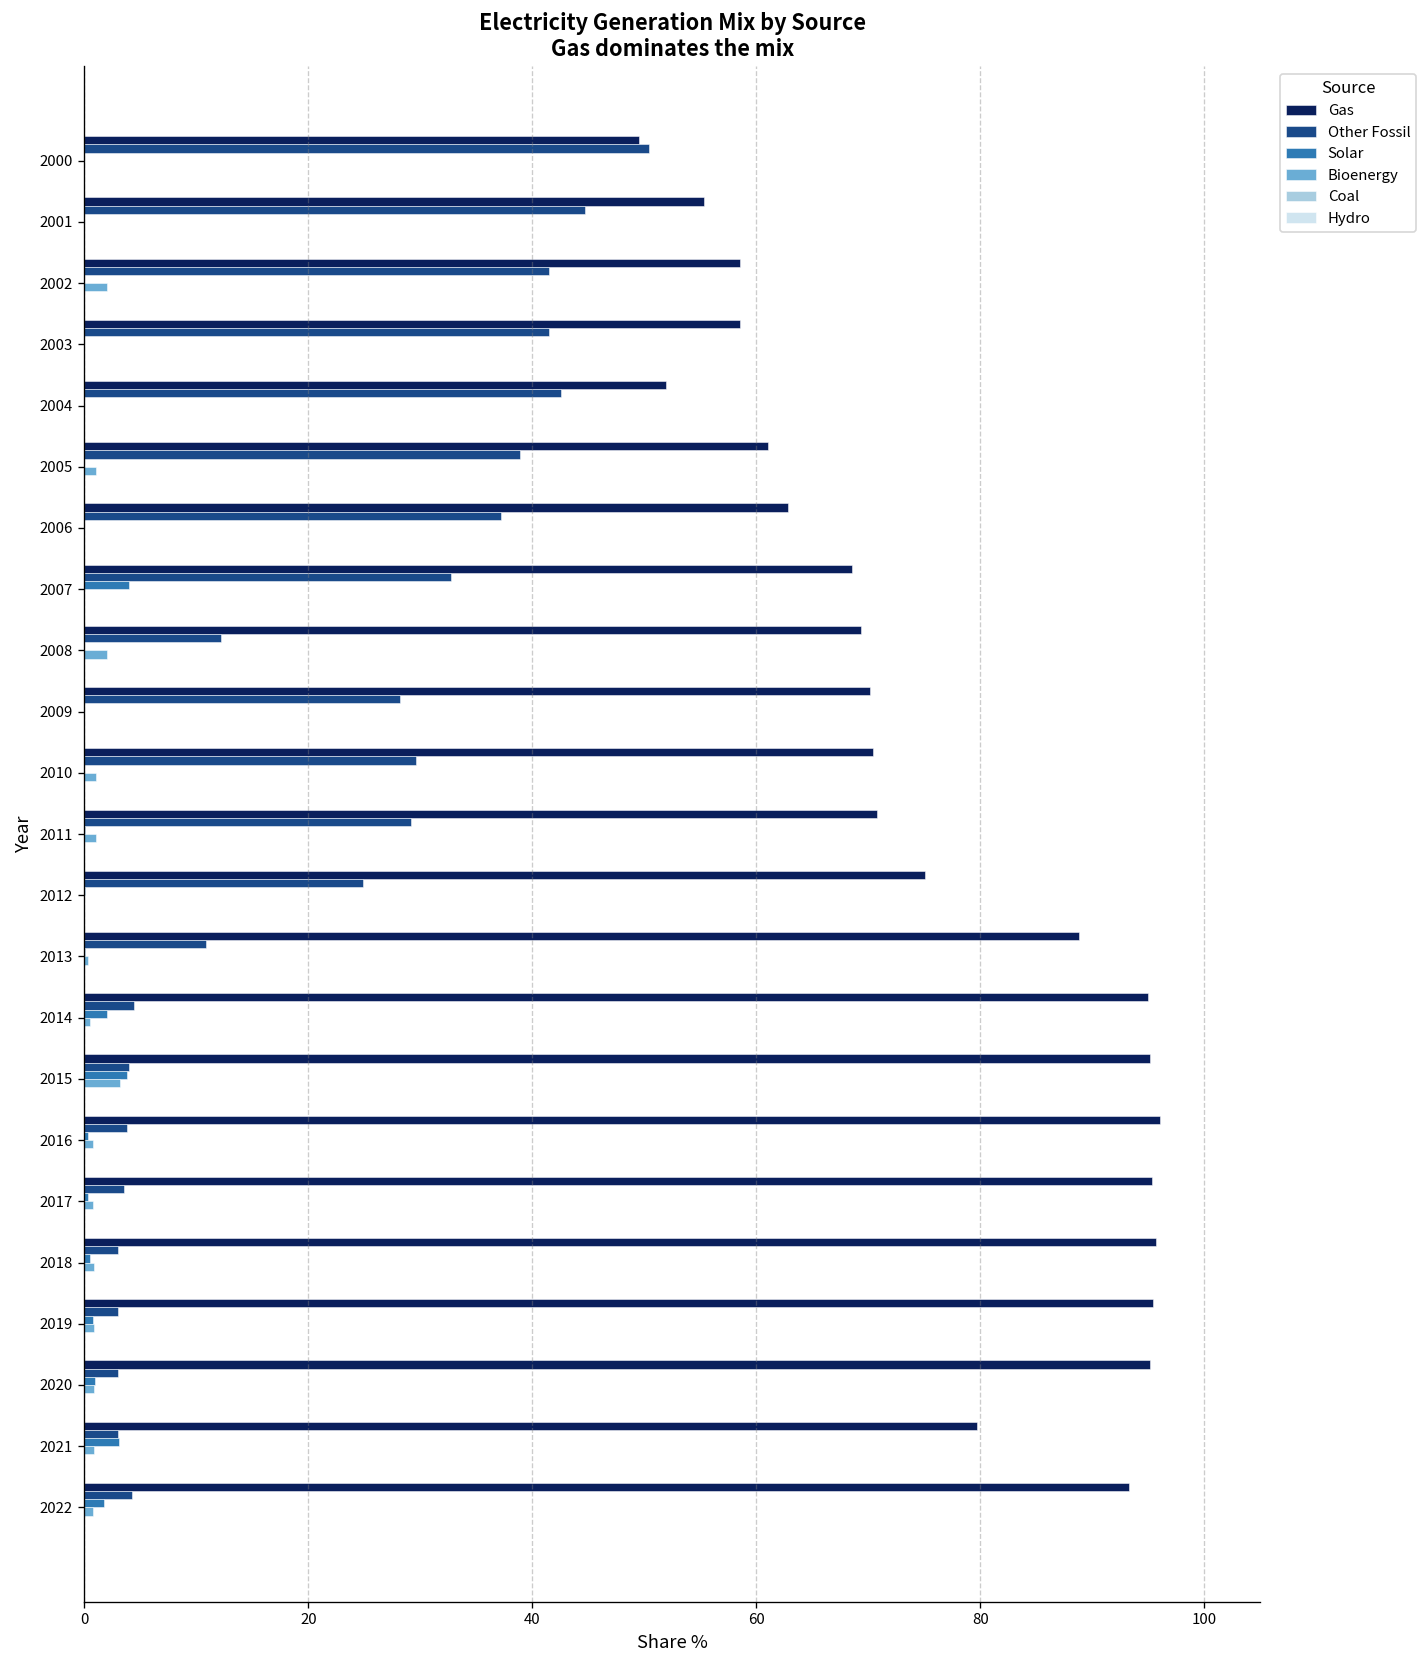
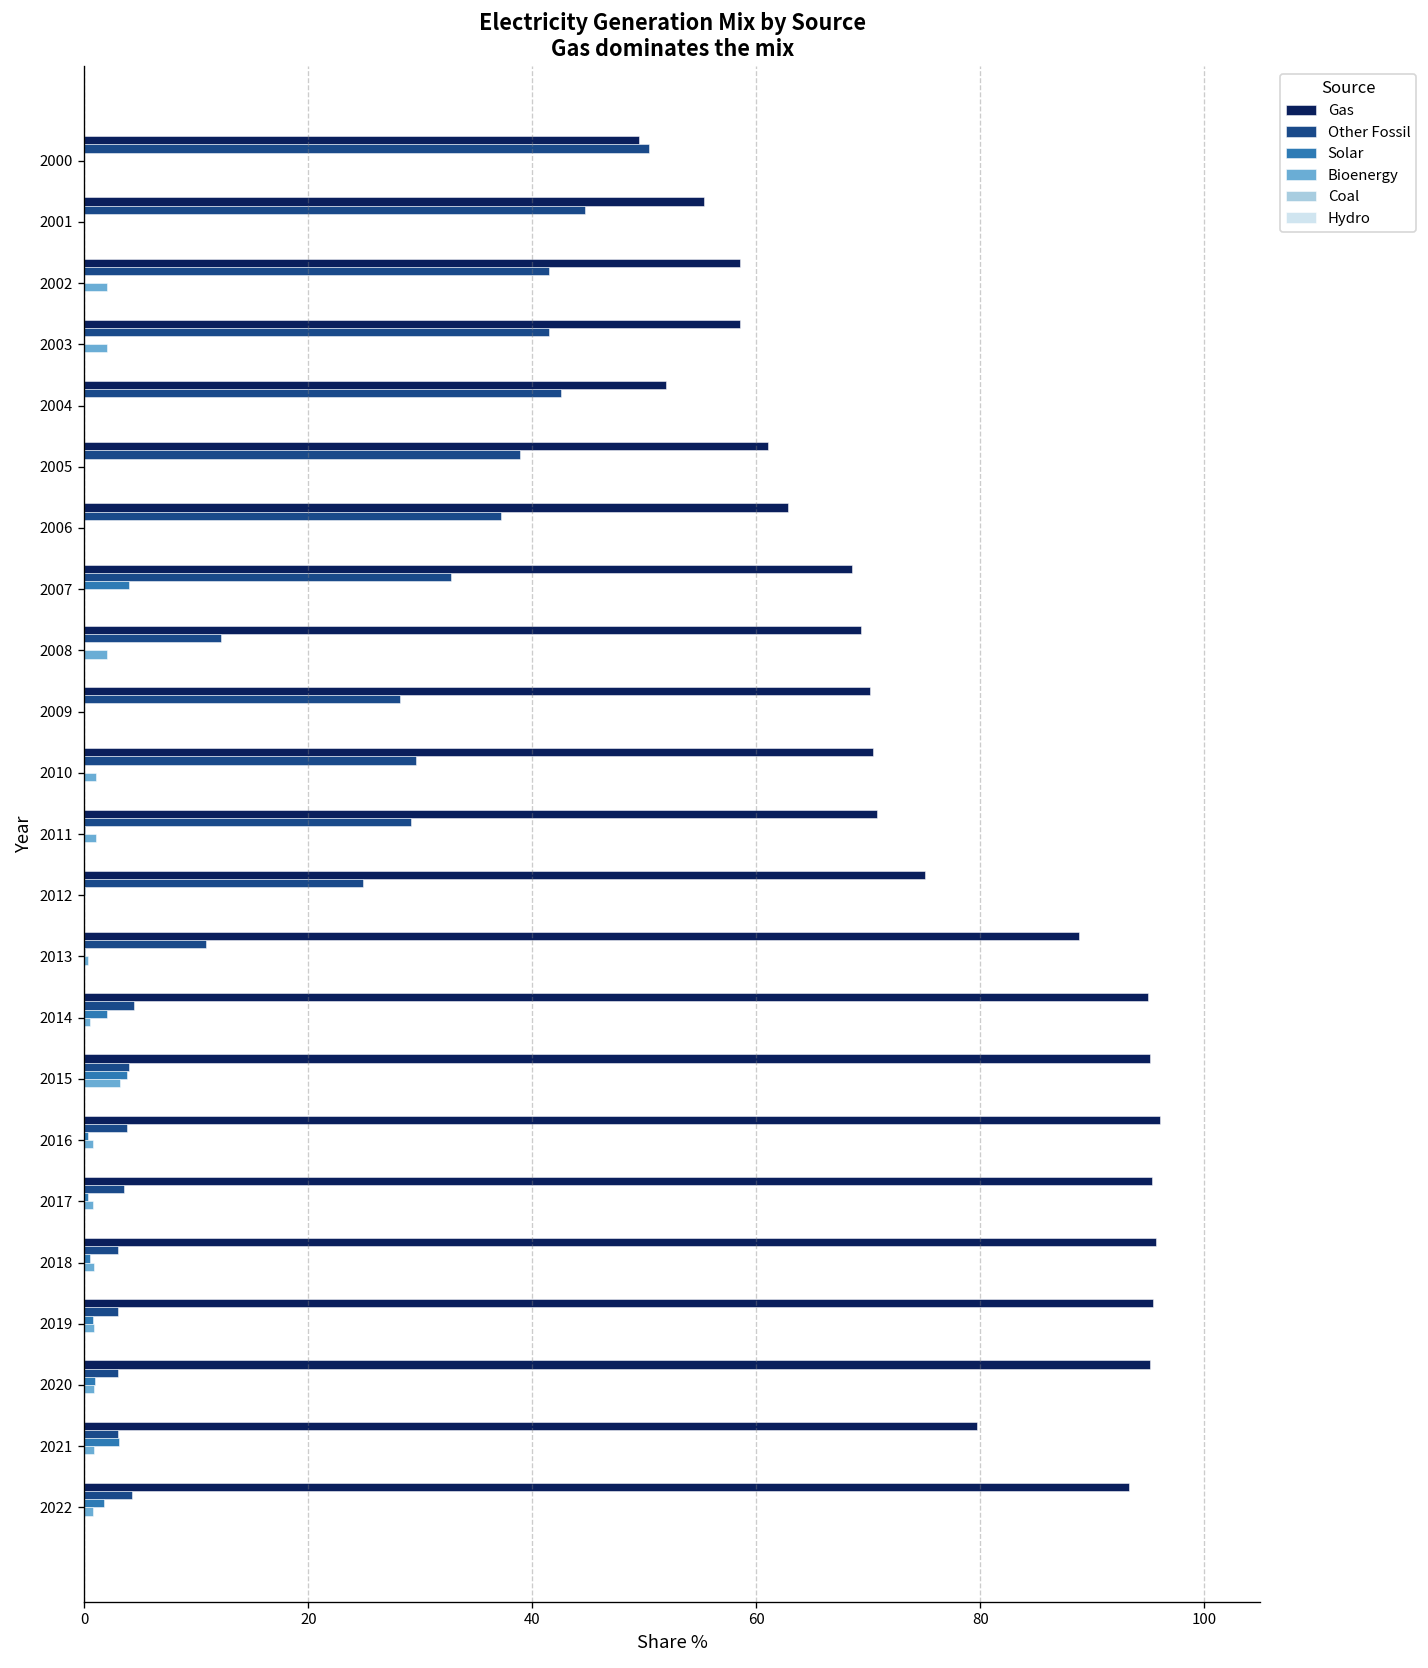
  {
    "Gas": {
      "2000": 50,
      "2001": 55,
      "2002": 59,
      "2003": 59,
      "2004": 52,
      "2005": 61,
      "2006": 63,
      "2007": 69,
      "2008": 69,
      "2009": 70,
      "2010": 70,
      "2011": 71,
      "2012": 75,
      "2013": 89,
      "2014": 95,
      "2015": 95,
      "2016": 96,
      "2017": 95,
      "2018": 96,
      "2019": 95,
      "2020": 95,
      "2021": 80,
      "2022": 93
    },
    "Other Fossil": {
      "2000": 50,
      "2001": 45,
      "2002": 41,
      "2003": 41,
      "2004": 43,
      "2005": 39,
      "2006": 37,
      "2007": 33,
      "2008": 12,
      "2009": 28,
      "2010": 30,
      "2011": 29,
      "2012": 25,
      "2013": 11,
      "2014": 4,
      "2015": 4,
      "2016": 4,
      "2017": 4,
      "2018": 3,
      "2019": 3,
      "2020": 3,
      "2021": 3,
      "2022": 4
    },
    "Solar": {
      "2000": 0,
      "2001": 0,
      "2002": 0,
      "2003": 0,
      "2004": 0,
      "2005": 0,
      "2006": 0,
      "2007": 4,
      "2008": 0,
      "2009": 0,
      "2010": 0,
      "2014": 2,
      "2015": 4,
      "2016": 0,
      "2017": 0,
      "2018": 0,
      "2019": 1,
      "2020": 1,
      "2021": 3,
      "2022": 2
    },
    "Bioenergy": {
      "2000": 0,
      "2001": 0,
      "2002": 2,
-     "2003": 0,
+     "2003": 2,
      "2004": 0,
-     "2005": 1,
+     "2005": 0,
      "2006": 0,
      "2007": 0,
      "2008": 2,
      "2009": 0,
      "2010": 1,
      "2011": 1,
      "2012": 0,
      "2013": 0,
      "2014": 1,
      "2015": 3,
      "2016": 1,
      "2017": 1,
      "2018": 1,
      "2019": 1,
      "2020": 1,
      "2021": 1,
      "2022": 1
    }
  }
